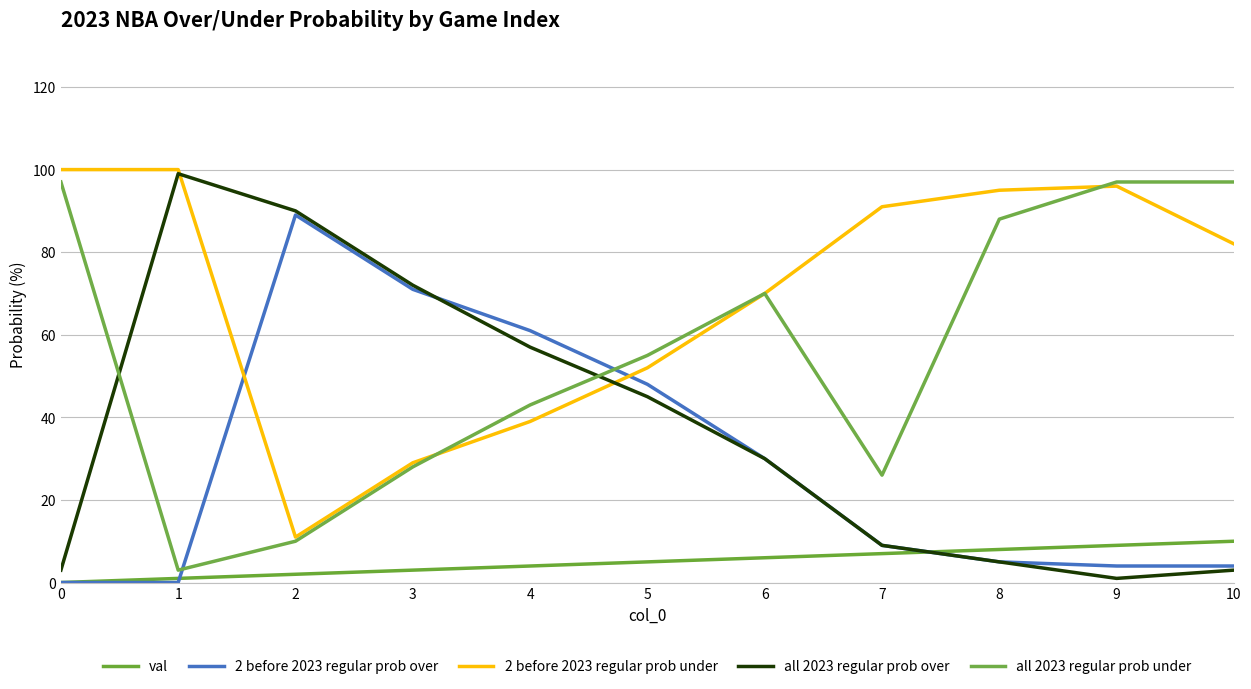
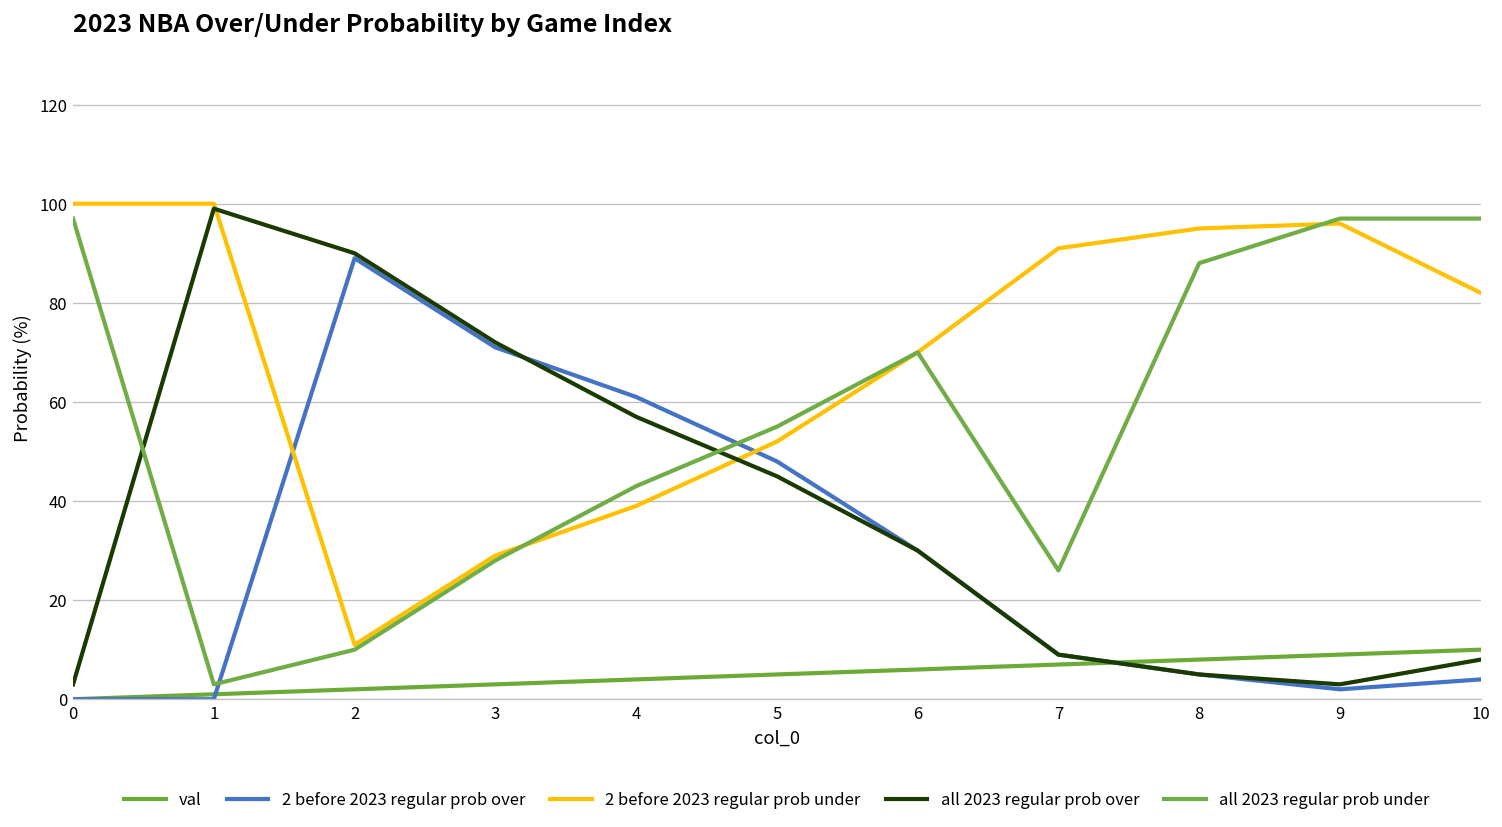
  {
    "2 before 2023 regular prob over": {
      "1": 0,
      "2": 89,
      "3": 71,
      "4": 61,
      "5": 48,
-     "9": 4,
+     "9": 2,
      "10": 4
    },
    "2 before 2023 regular prob under": {
      "0": 100,
      "1": 100,
      "2": 11,
      "3": 29,
      "4": 39,
      "5": 52,
      "7": 91,
      "8": 95,
      "9": 96,
      "10": 82
    },
    "all 2023 regular prob over": {
      "0": 3,
      "1": 99,
      "2": 90,
      "3": 72,
      "4": 57,
      "5": 45,
-     "9": 1,
-     "10": 3
+     "9": 3,
+     "10": 8
    }
  }
